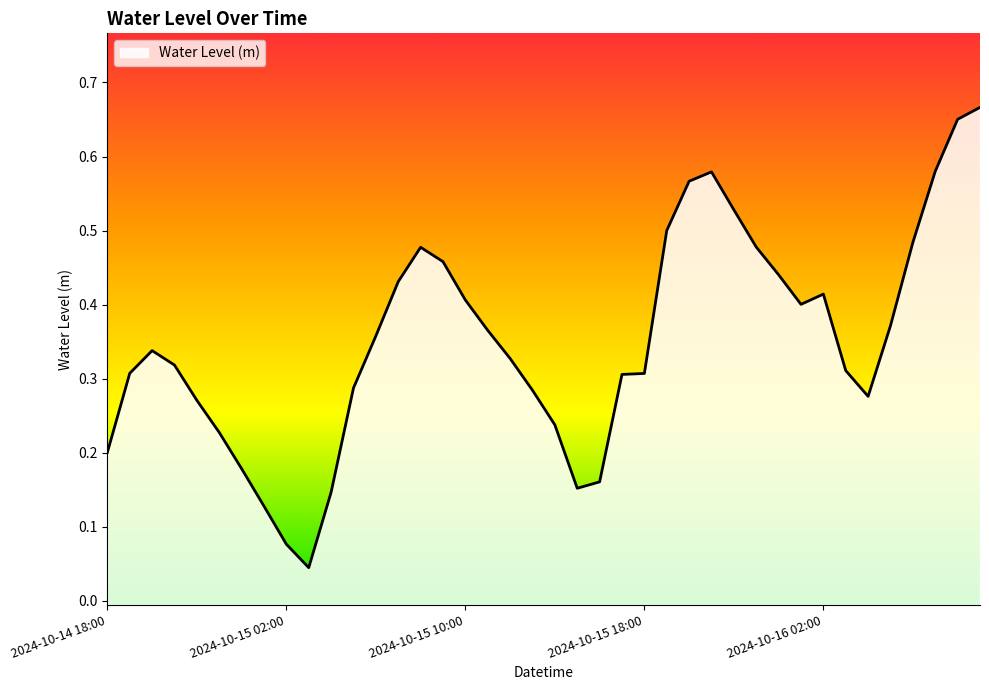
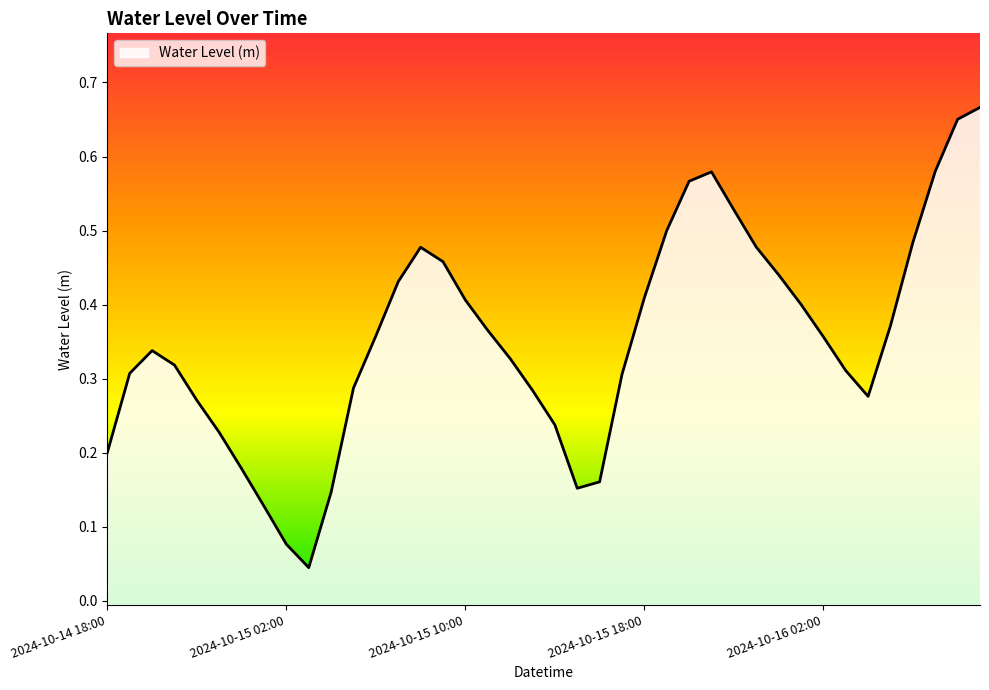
  {
    "2024-10-14 18:00": 0.20,
    "2024-10-15 02:00": 0.08,
    "2024-10-15 10:00": 0.41,
-   "2024-10-15 18:00": 0.31,
-   "2024-10-16 02:00": 0.41
+   "2024-10-15 18:00": 0.41,
+   "2024-10-16 02:00": 0.36
  }
